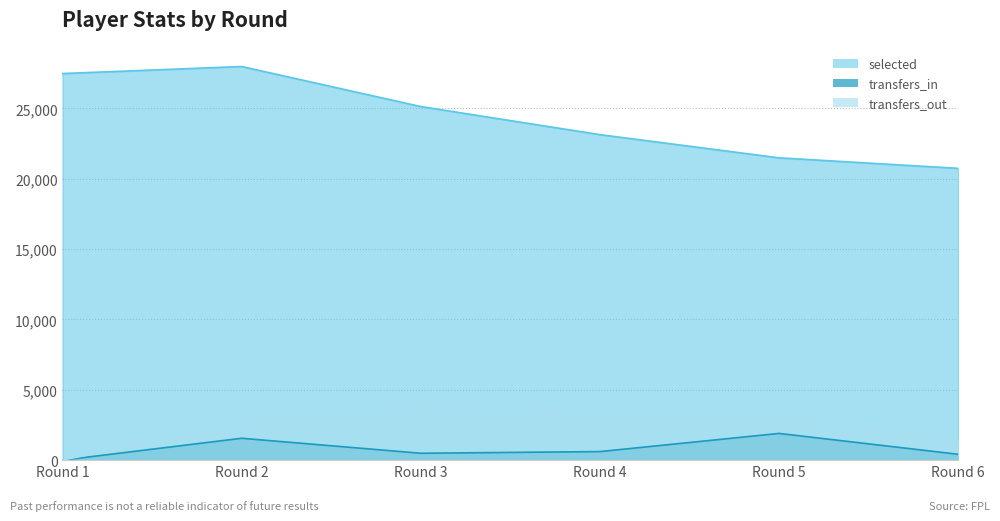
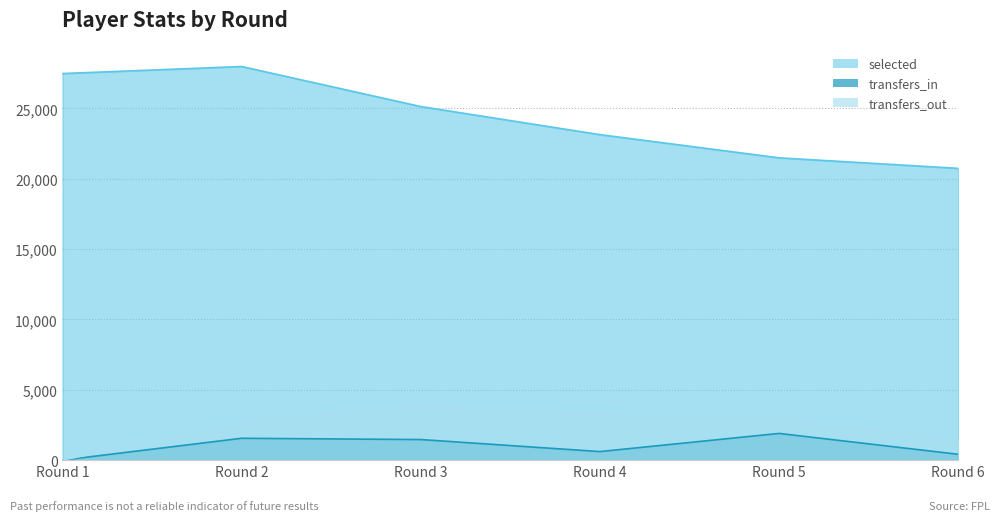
  {
    "transfers_in": {
      "Round 2": "1,600",
-     "Round 3": "500",
+     "Round 3": "1,500",
      "Round 4": "600",
      "Round 5": "1,900",
      "Round 6": "400"
    }
  }
